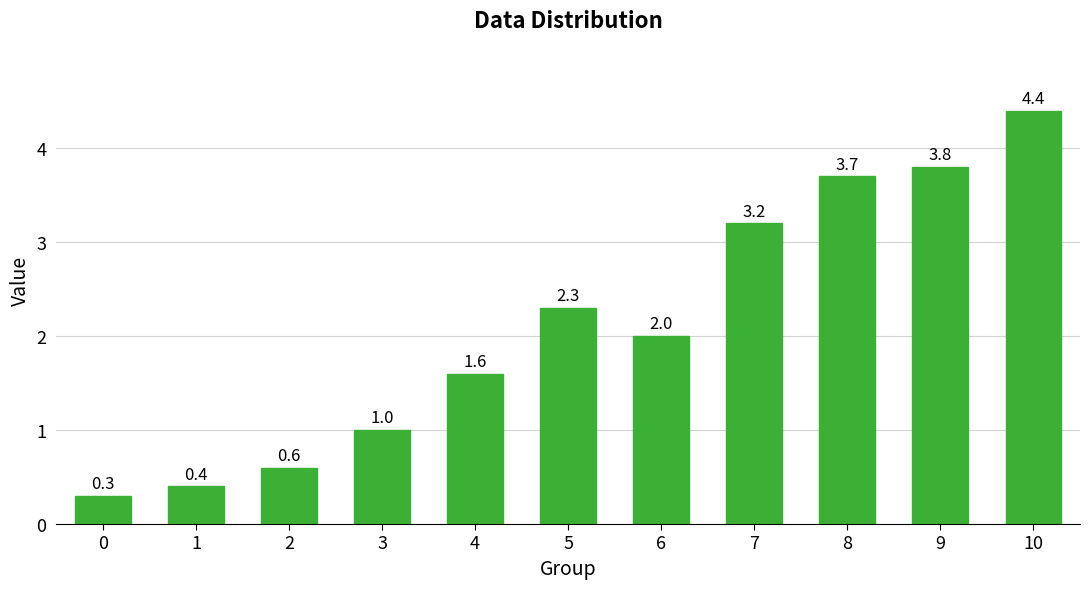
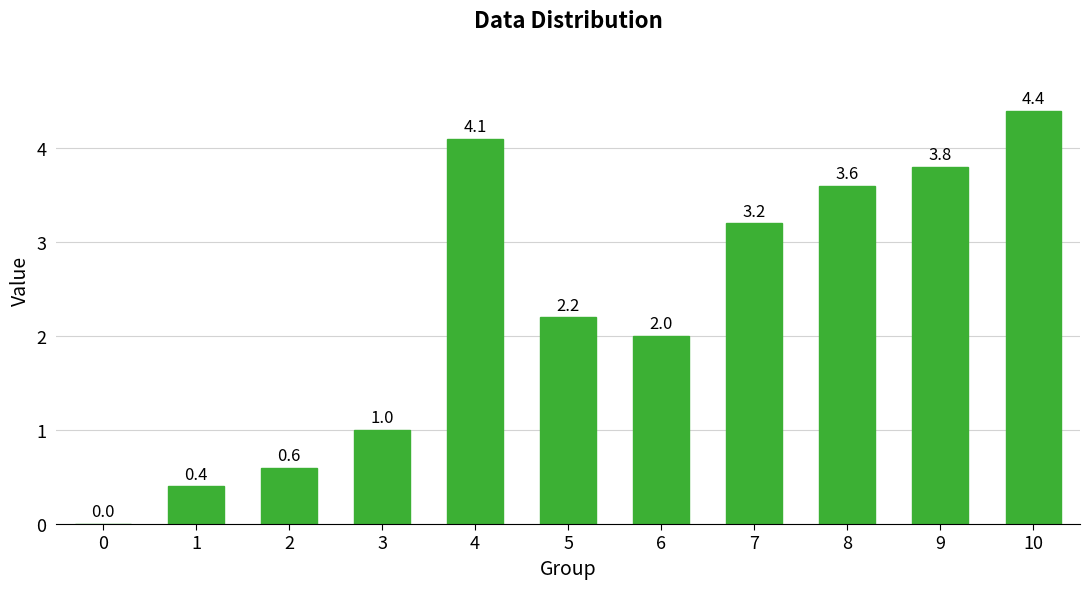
  {
-   "0": 0.3,
+   "0": 0.0,
    "1": 0.4,
    "2": 0.6,
    "3": 1.0,
-   "4": 1.6,
-   "5": 2.3,
+   "4": 4.1,
+   "5": 2.2,
    "6": 2.0,
    "7": 3.2,
-   "8": 3.7,
+   "8": 3.6,
    "9": 3.8,
    "10": 4.4
  }
